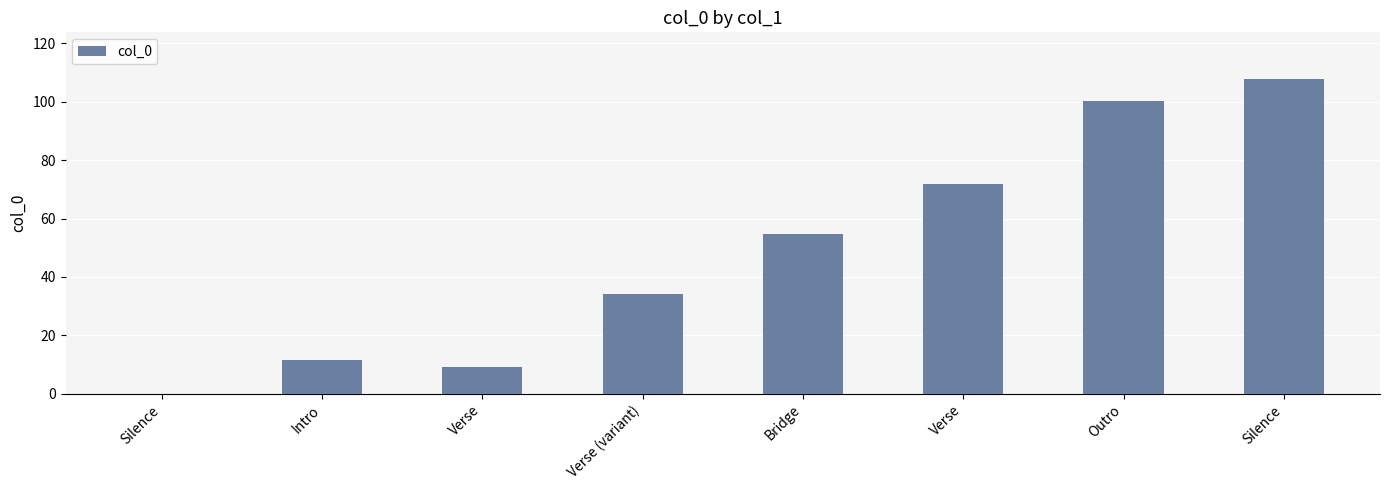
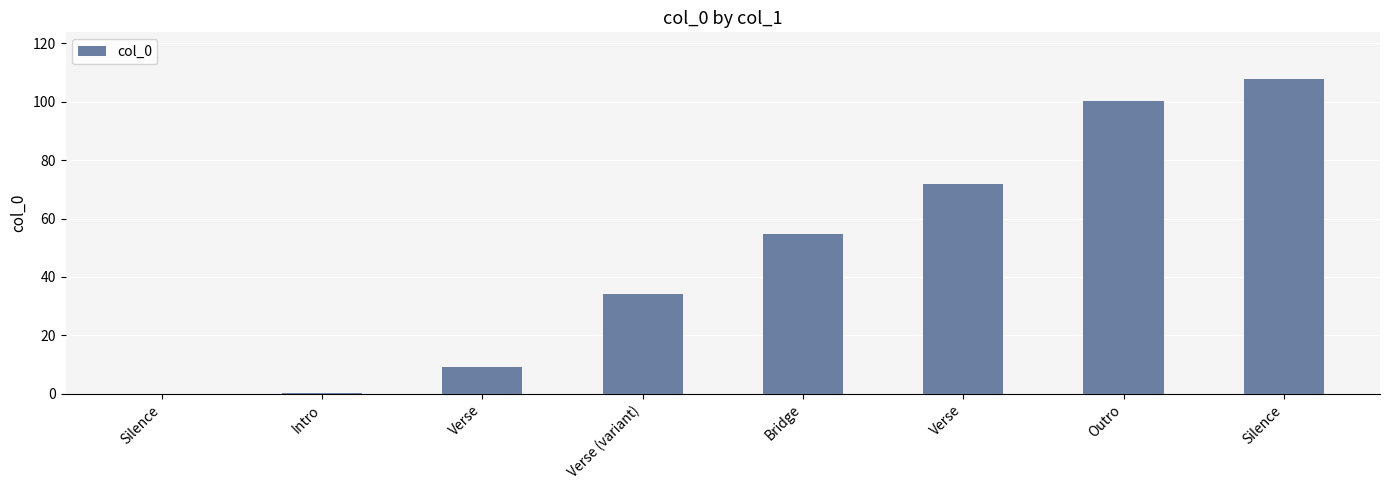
  {
-   "Intro": 12,
+   "Intro": 0,
    "Verse (variant)": 34,
    "Bridge": 55,
    "Outro": 100
  }
